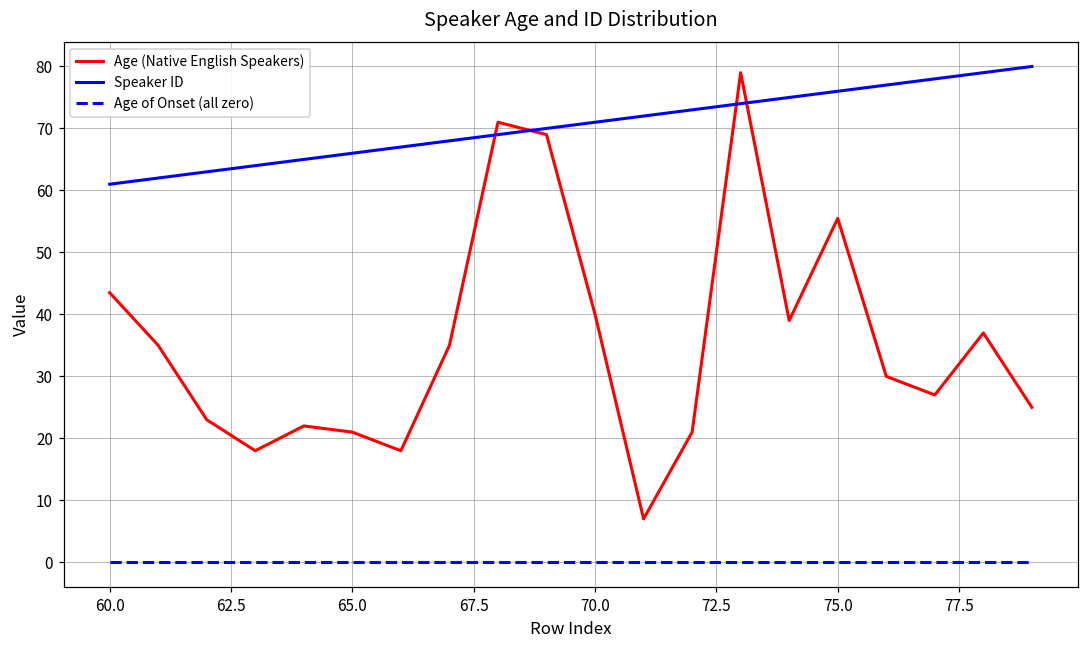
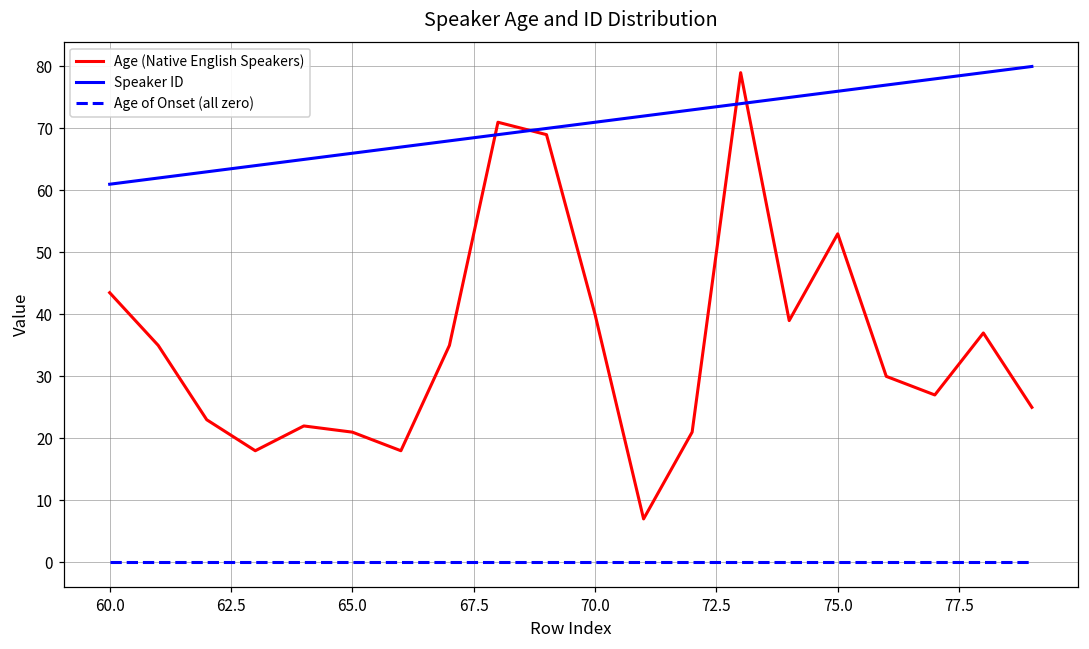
  {
    "Age (Native English Speakers)": {
      "60.0": 44,
      "65.0": 21,
      "70.0": 40,
-     "75.0": 56
+     "75.0": 53
    }
  }
